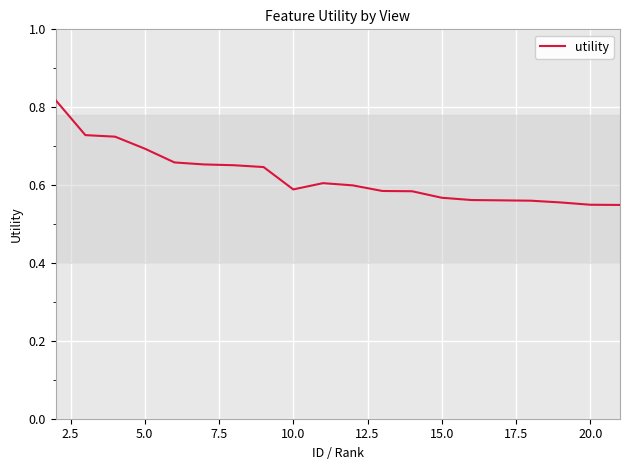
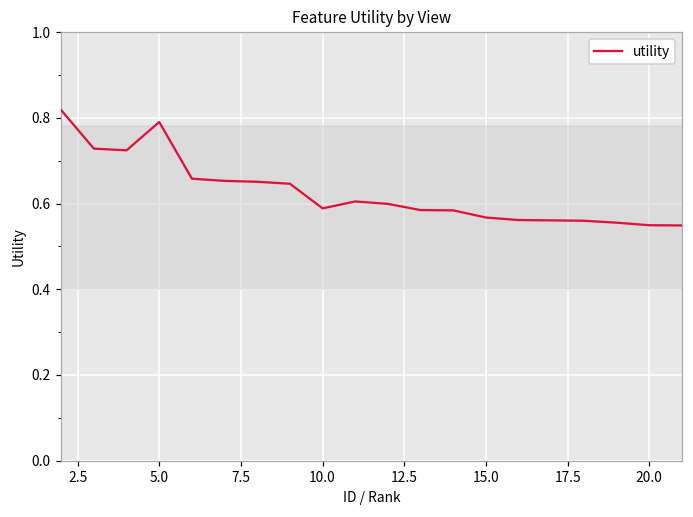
  {
-   "5.0": 0.69,
+   "5.0": 0.79,
    "10.0": 0.59,
    "15.0": 0.57,
    "20.0": 0.55
  }
